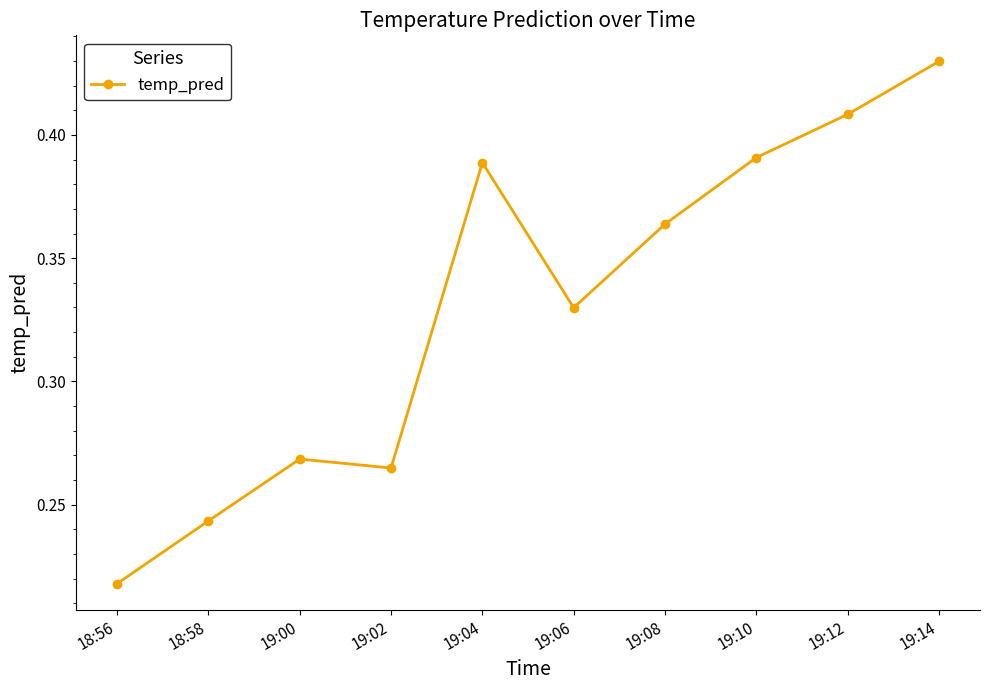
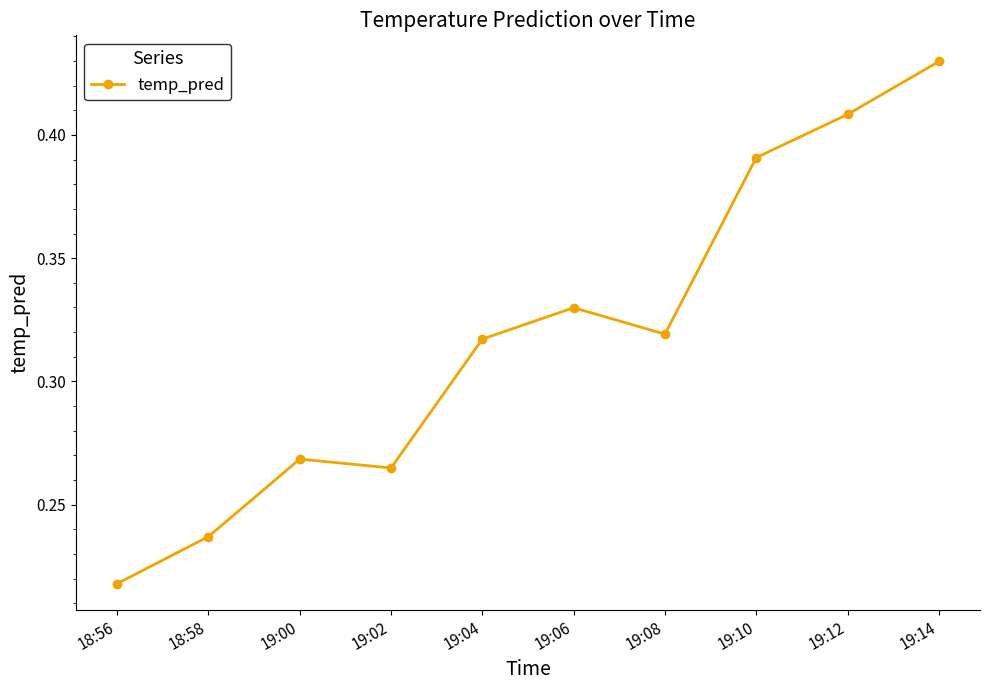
  {
    "18:56": 0.218,
-   "18:58": 0.243,
+   "18:58": 0.237,
    "19:00": 0.268,
    "19:02": 0.265,
-   "19:04": 0.389,
+   "19:04": 0.317,
    "19:06": 0.330,
-   "19:08": 0.364,
+   "19:08": 0.319,
    "19:10": 0.391,
    "19:12": 0.408,
    "19:14": 0.430
  }
